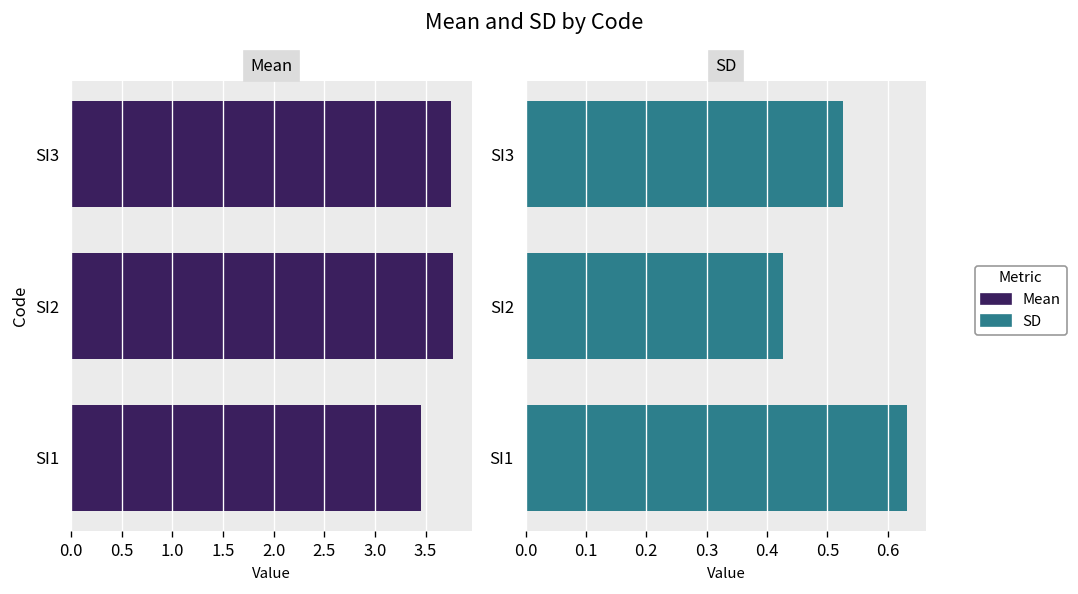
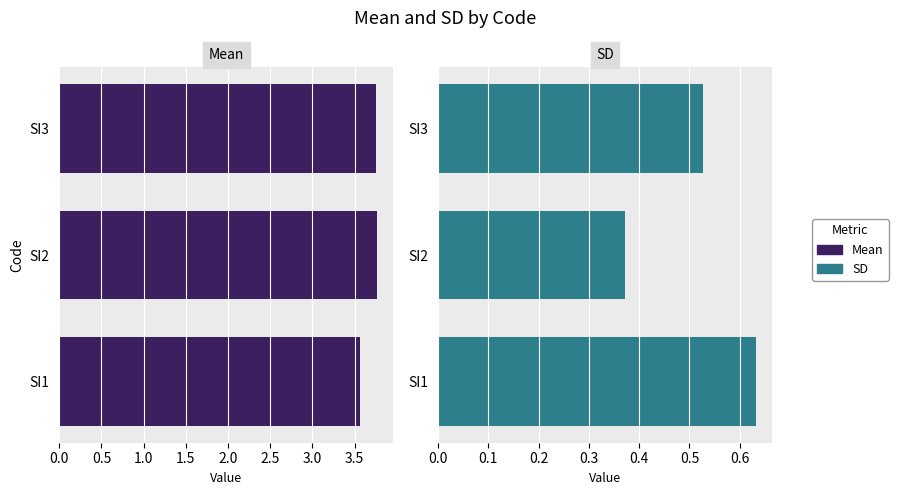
  {
    "Mean": {
      "SI3": 3.8,
      "SI2": 3.8,
-     "SI1": 3.5
+     "SI1": 3.6
    },
    "SD": {
      "SI3": 0.53,
-     "SI2": 0.43,
+     "SI2": 0.37,
      "SI1": 0.63
    }
  }
